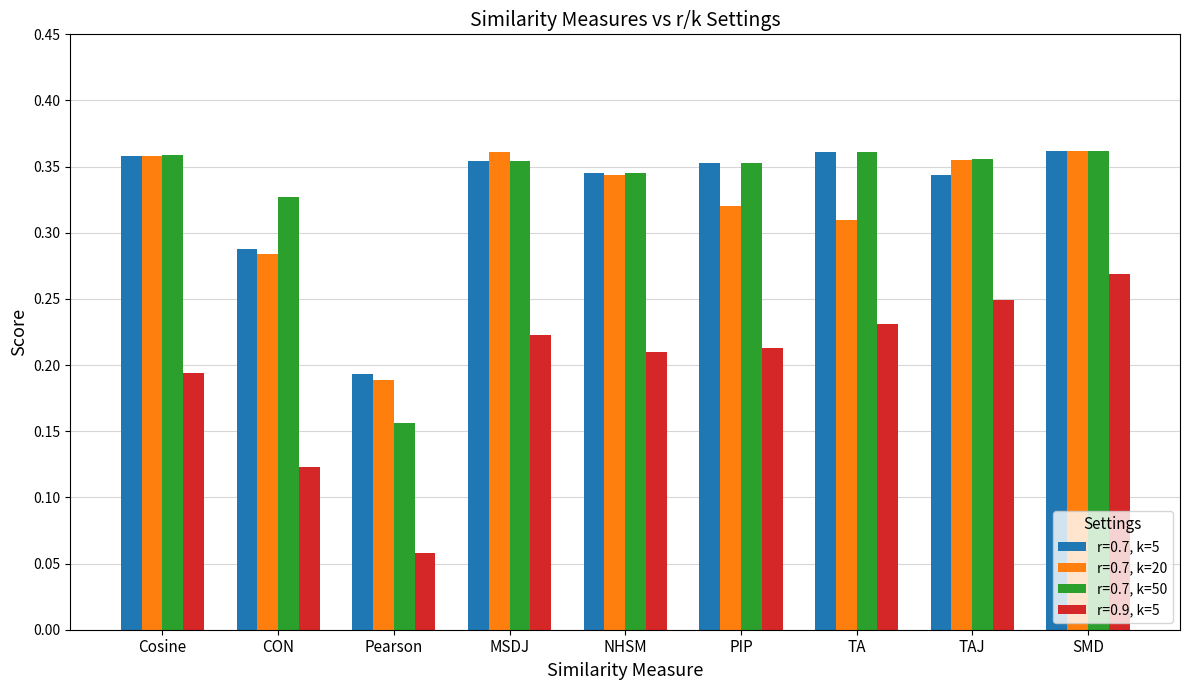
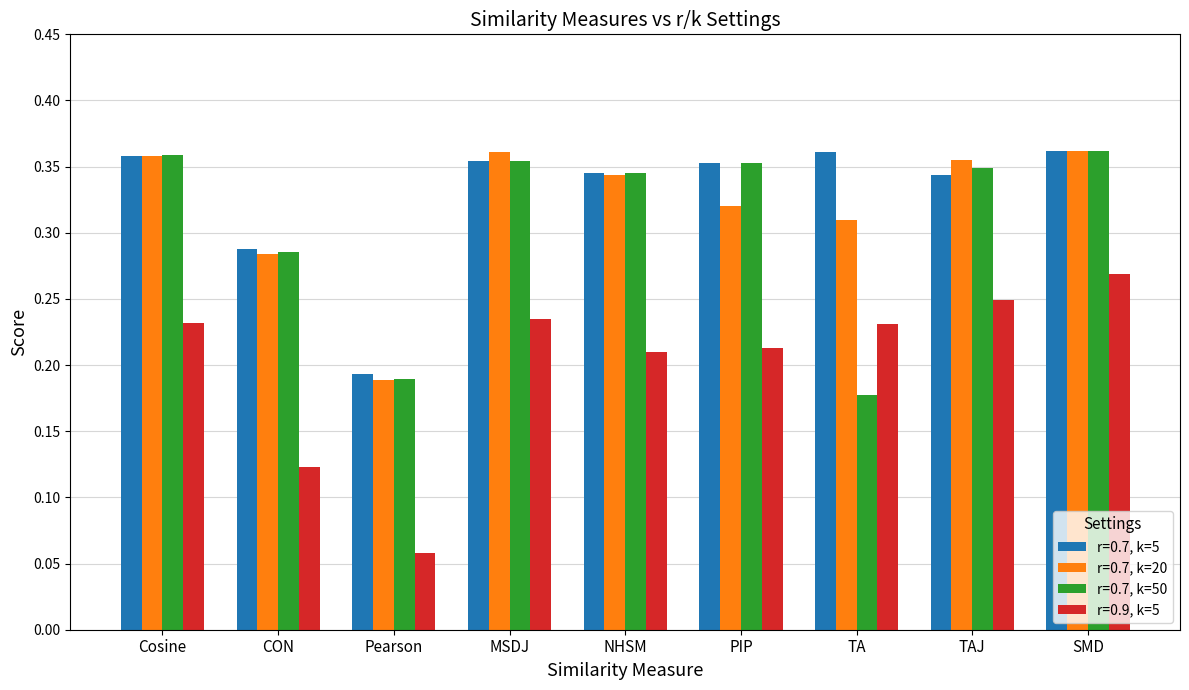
  {
    "r=0.7, k=5": {
      "Cosine": 0.358,
      "CON": 0.288,
      "Pearson": 0.193,
      "MSDJ": 0.354,
      "NHSM": 0.345,
      "PIP": 0.353,
      "TA": 0.361,
      "TAJ": 0.344,
      "SMD": 0.362
    },
    "r=0.7, k=20": {
      "Cosine": 0.358,
      "CON": 0.284,
      "Pearson": 0.189,
      "MSDJ": 0.361,
      "NHSM": 0.344,
      "PIP": 0.320,
      "TA": 0.310,
      "TAJ": 0.355,
      "SMD": 0.362
    },
    "r=0.7, k=50": {
      "Cosine": 0.359,
-     "CON": 0.327,
-     "Pearson": 0.156,
+     "CON": 0.285,
+     "Pearson": 0.190,
      "MSDJ": 0.355,
      "NHSM": 0.345,
      "PIP": 0.353,
-     "TA": 0.361,
-     "TAJ": 0.356,
+     "TA": 0.178,
+     "TAJ": 0.349,
      "SMD": 0.362
    },
    "r=0.9, k=5": {
-     "Cosine": 0.194,
+     "Cosine": 0.232,
      "CON": 0.123,
      "Pearson": 0.058,
-     "MSDJ": 0.223,
+     "MSDJ": 0.235,
      "NHSM": 0.210,
      "PIP": 0.213,
      "TA": 0.231,
      "TAJ": 0.249,
      "SMD": 0.269
    }
  }
